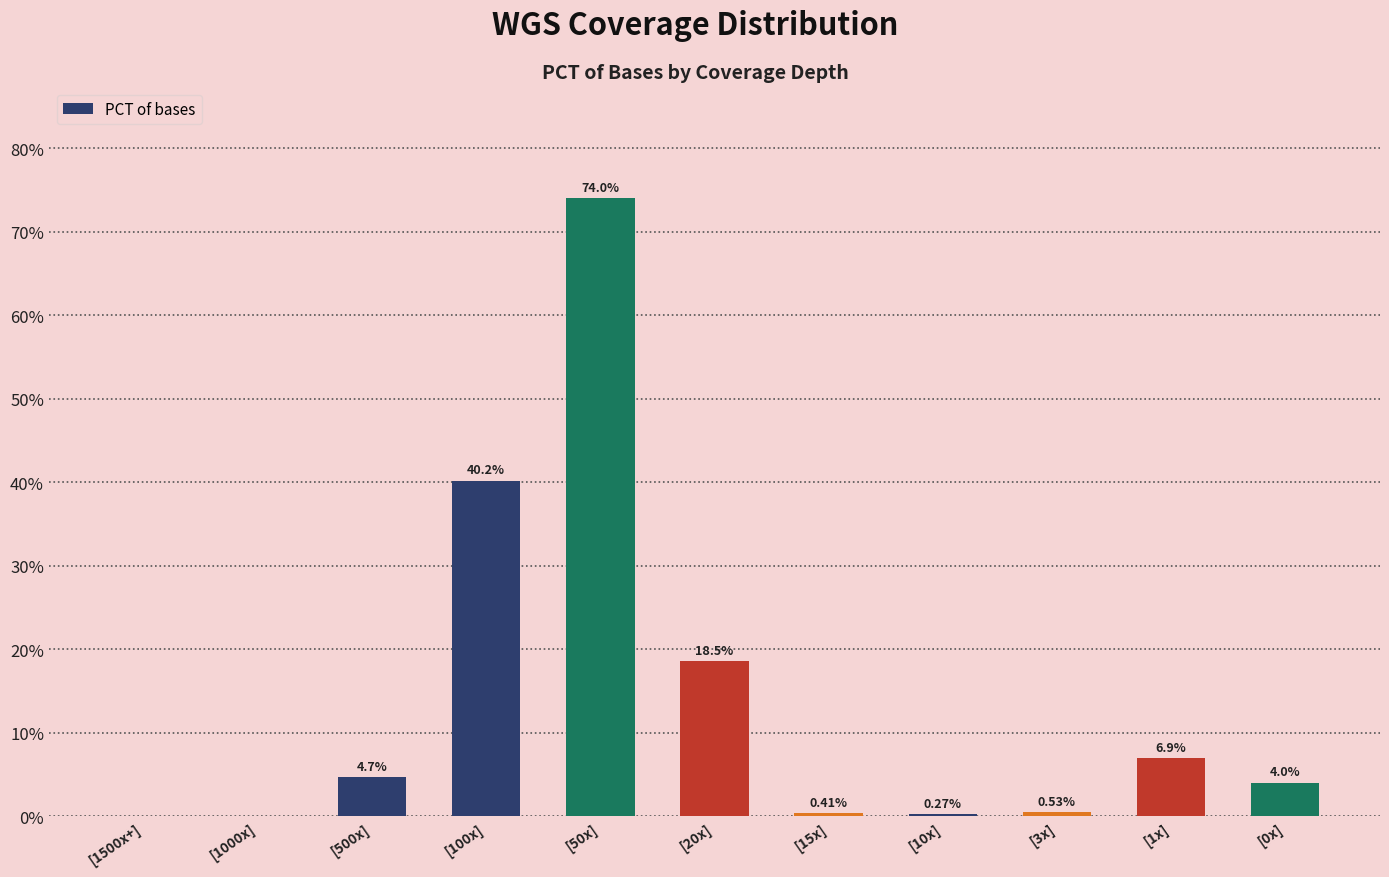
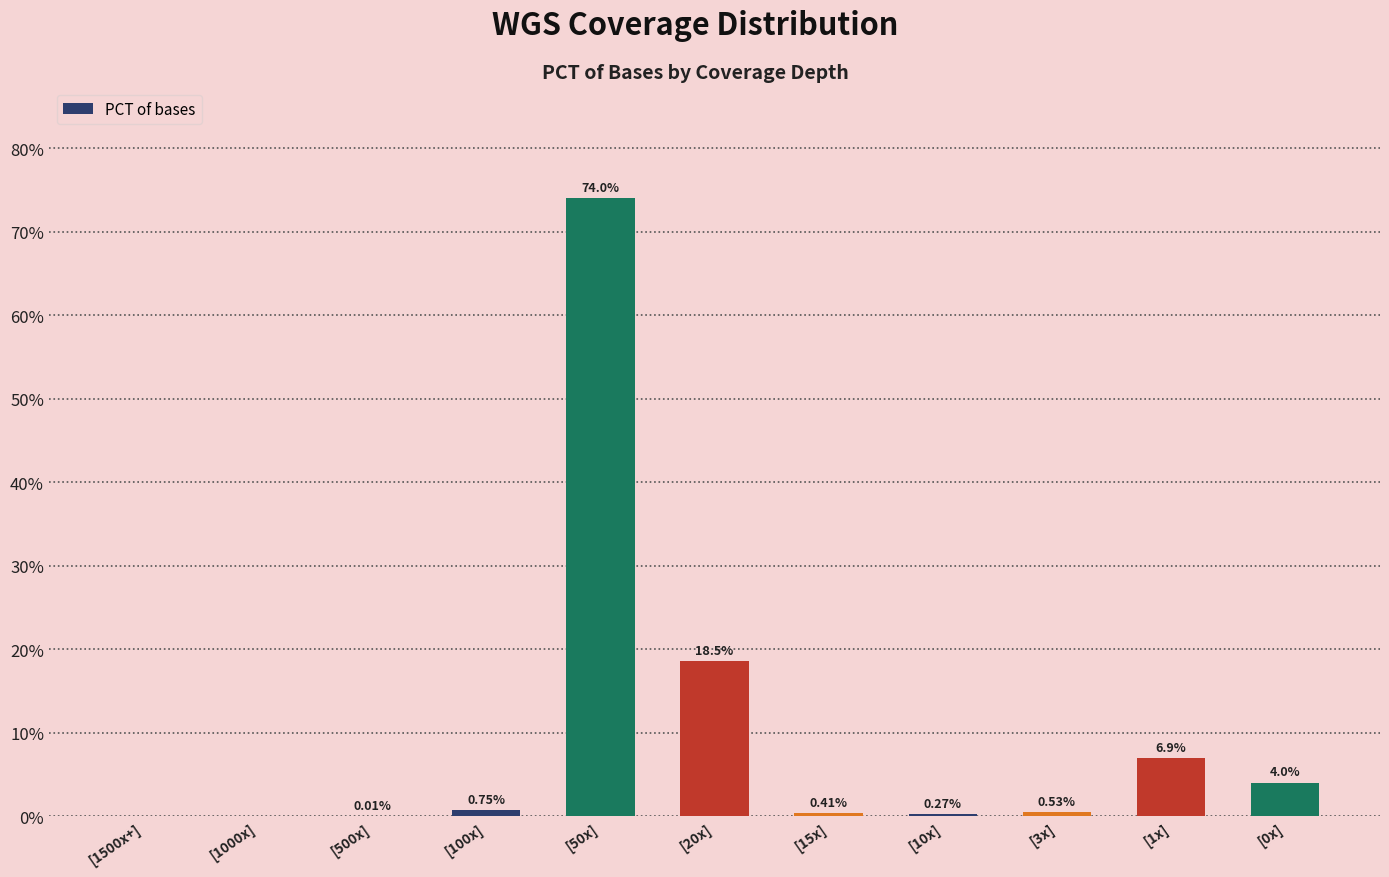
  {
-   "[500x]": "4.7%",
-   "[100x]": "40.2%",
+   "[500x]": "0.01%",
+   "[100x]": "0.75%",
    "[50x]": "74.0%",
    "[20x]": "18.5%",
    "[15x]": "0.41%",
    "[10x]": "0.27%",
    "[3x]": "0.53%",
    "[1x]": "6.9%",
    "[0x]": "4.0%"
  }
